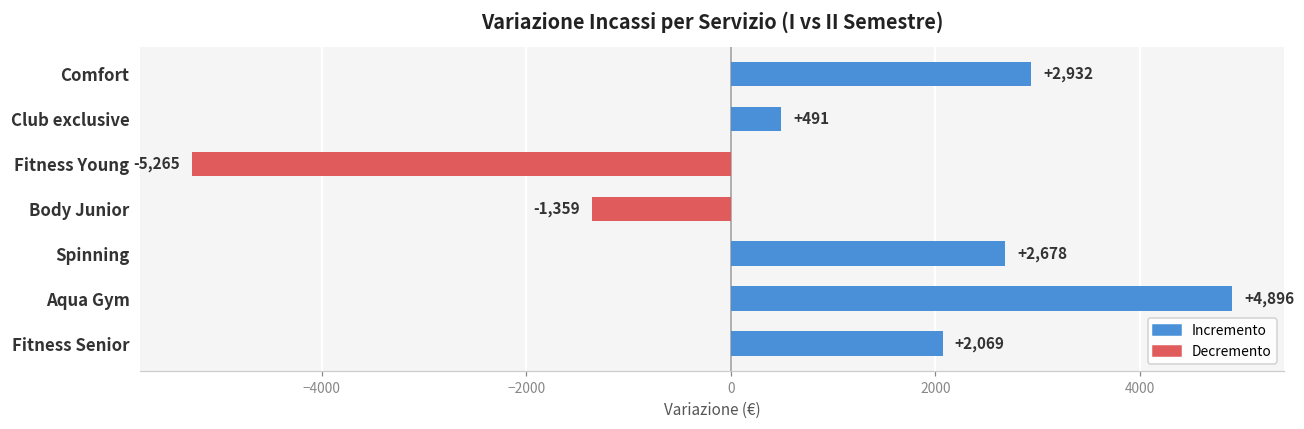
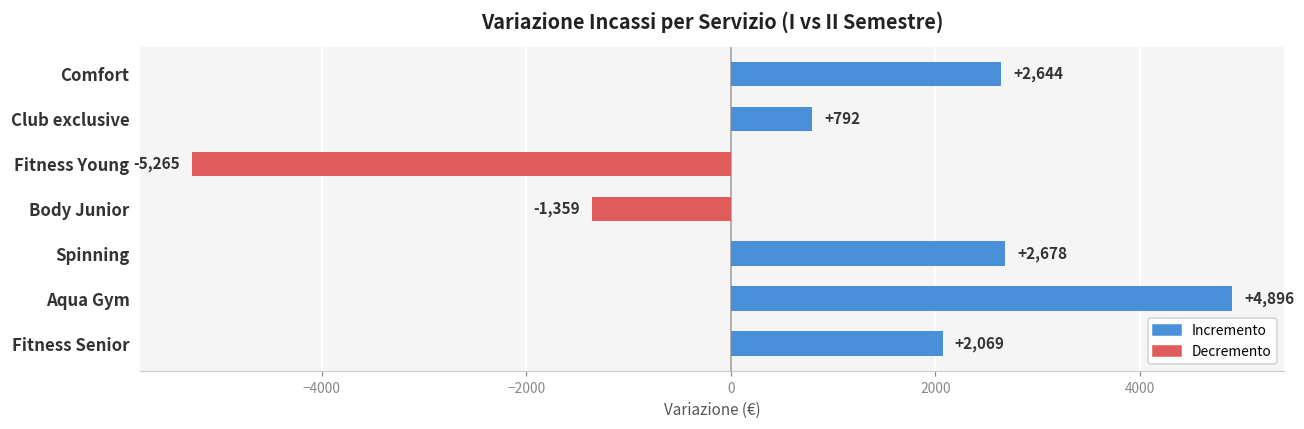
  {
-   "Comfort": "+2,932",
-   "Club exclusive": "+491",
+   "Comfort": "+2,644",
+   "Club exclusive": "+792",
    "Fitness Young": "-5,265",
    "Body Junior": "-1,359",
    "Spinning": "+2,678",
    "Aqua Gym": "+4,896",
    "Fitness Senior": "+2,069"
  }
